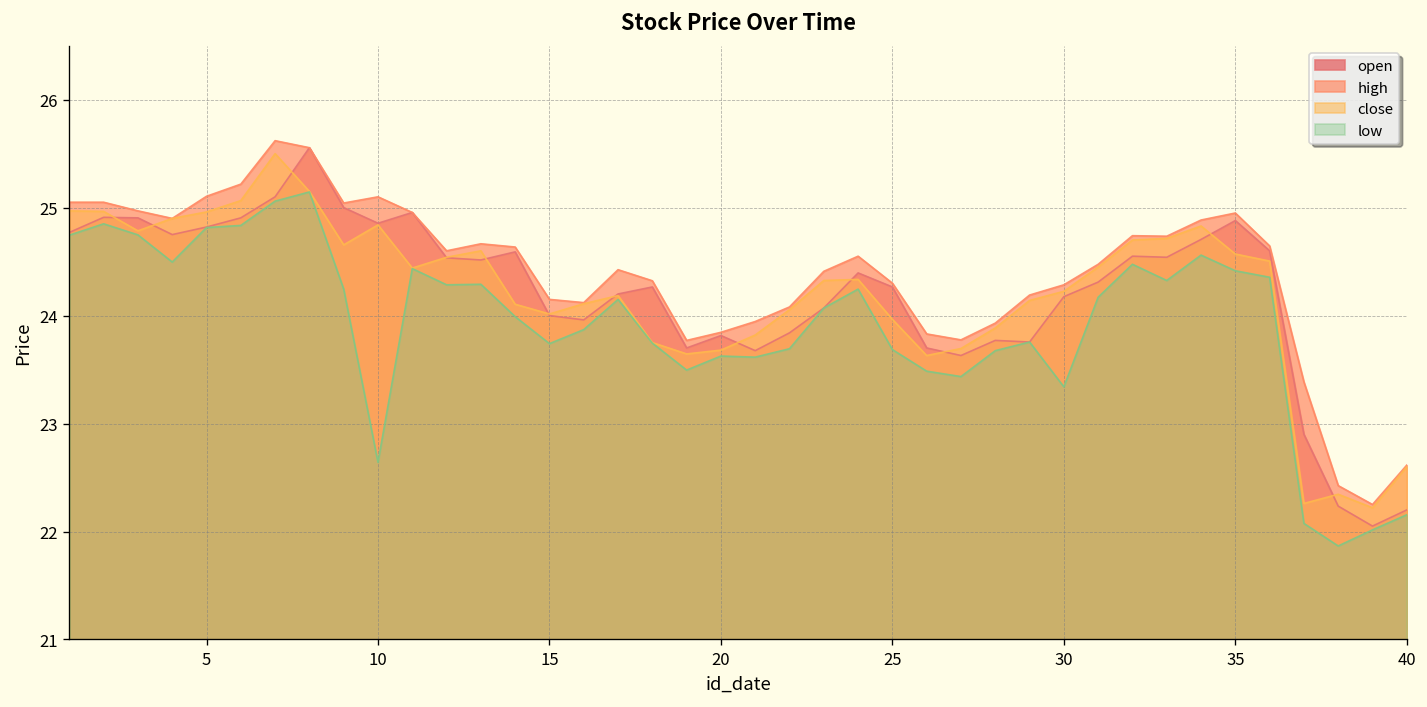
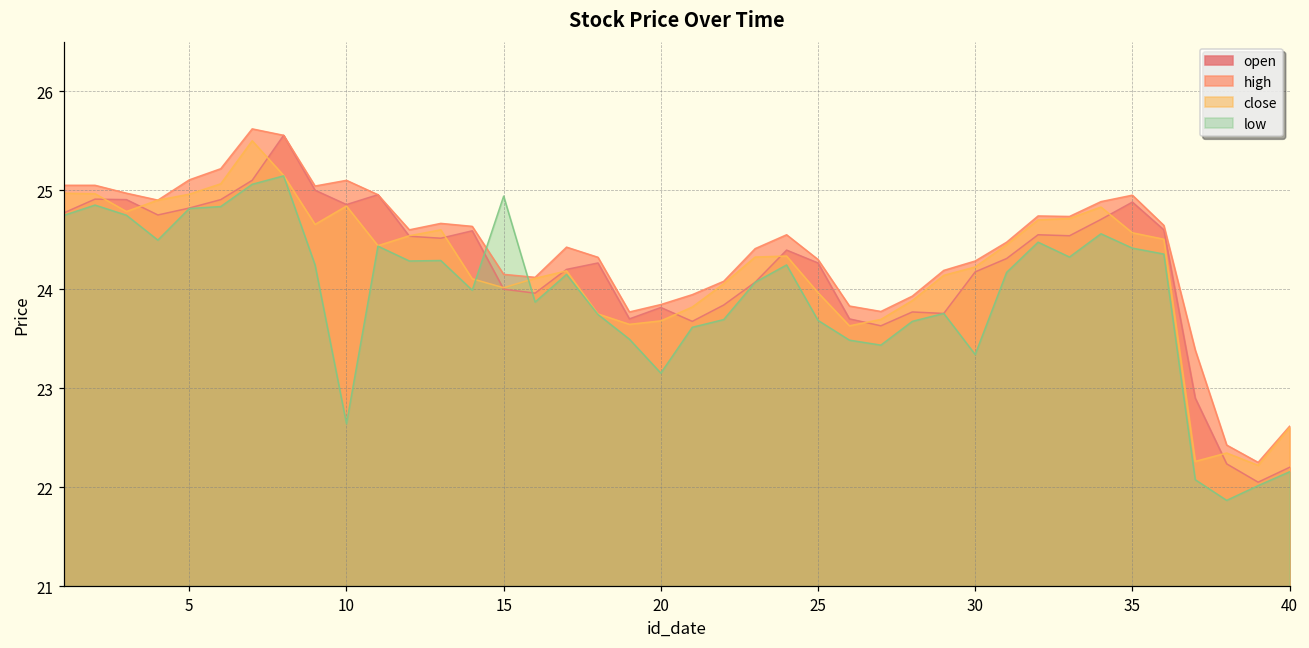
  {
    "low": {
      "10": 22.6,
-     "15": 23.7,
-     "20": 23.6,
+     "15": 24.9,
+     "20": 23.2,
      "25": 23.7,
      "30": 23.3,
      "35": 24.4,
      "40": 22.2
    }
  }
